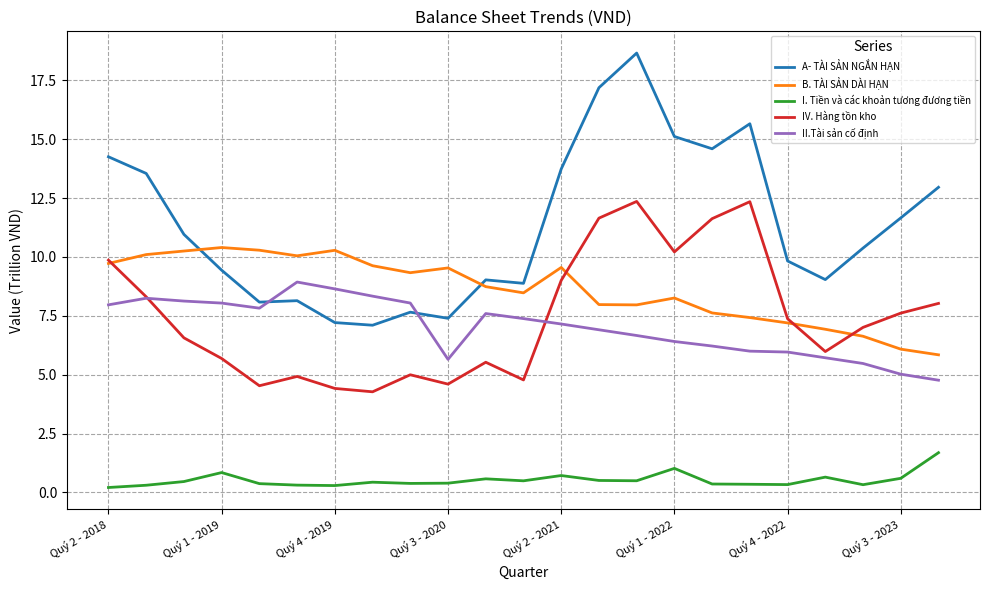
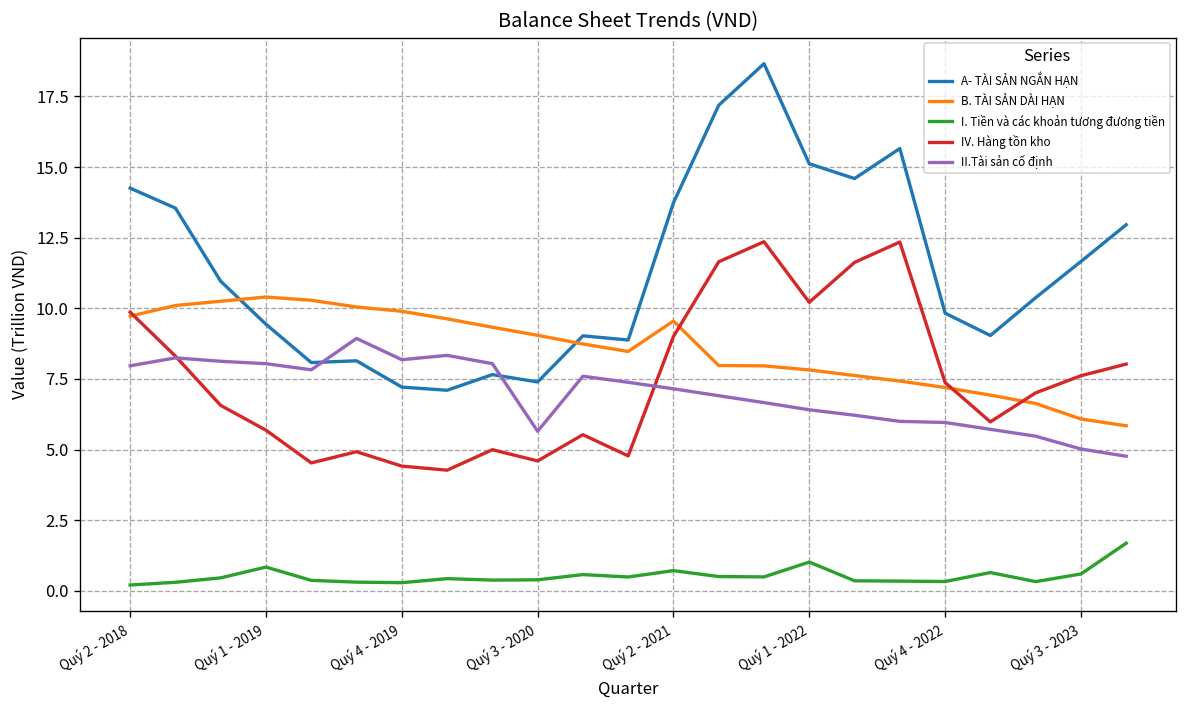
  {
    "A- TÀI SẢN NGẮN HẠN": {
      "Quý 2 - 2018": 14.3,
      "Quý 1 - 2019": 9.4,
      "Quý 4 - 2019": 7.2,
      "Quý 3 - 2020": 7.4,
      "Quý 2 - 2021": 13.7,
      "Quý 1 - 2022": 15.1,
      "Quý 4 - 2022": 9.8,
      "Quý 3 - 2023": 11.7
    },
    "B. TÀI SẢN DÀI HẠN": {
      "Quý 2 - 2018": 9.7,
      "Quý 1 - 2019": 10.4,
-     "Quý 4 - 2019": 10.3,
-     "Quý 3 - 2020": 9.5,
+     "Quý 4 - 2019": 9.9,
+     "Quý 3 - 2020": 9.0,
      "Quý 2 - 2021": 9.6,
-     "Quý 1 - 2022": 8.3,
+     "Quý 1 - 2022": 7.8,
      "Quý 4 - 2022": 7.2,
      "Quý 3 - 2023": 6.1
    },
    "I. Tiền và các khoản tương đương tiền": {
      "Quý 2 - 2018": 0.2,
      "Quý 1 - 2019": 0.8,
      "Quý 4 - 2019": 0.3,
      "Quý 3 - 2020": 0.4,
      "Quý 2 - 2021": 0.7,
      "Quý 1 - 2022": 1.0,
      "Quý 4 - 2022": 0.3,
      "Quý 3 - 2023": 0.6
    },
    "IV. Hàng tồn kho": {
      "Quý 2 - 2018": 9.9,
      "Quý 1 - 2019": 5.7,
      "Quý 4 - 2019": 4.4,
      "Quý 3 - 2020": 4.6,
      "Quý 2 - 2021": 9.0,
      "Quý 1 - 2022": 10.2,
      "Quý 4 - 2022": 7.4,
      "Quý 3 - 2023": 7.6
    },
    "II.Tài sản cố định": {
      "Quý 2 - 2018": 8.0,
      "Quý 1 - 2019": 8.0,
-     "Quý 4 - 2019": 8.6,
+     "Quý 4 - 2019": 8.2,
      "Quý 3 - 2020": 5.6,
      "Quý 2 - 2021": 7.2,
      "Quý 1 - 2022": 6.4,
      "Quý 4 - 2022": 6.0,
      "Quý 3 - 2023": 5.0
    }
  }
